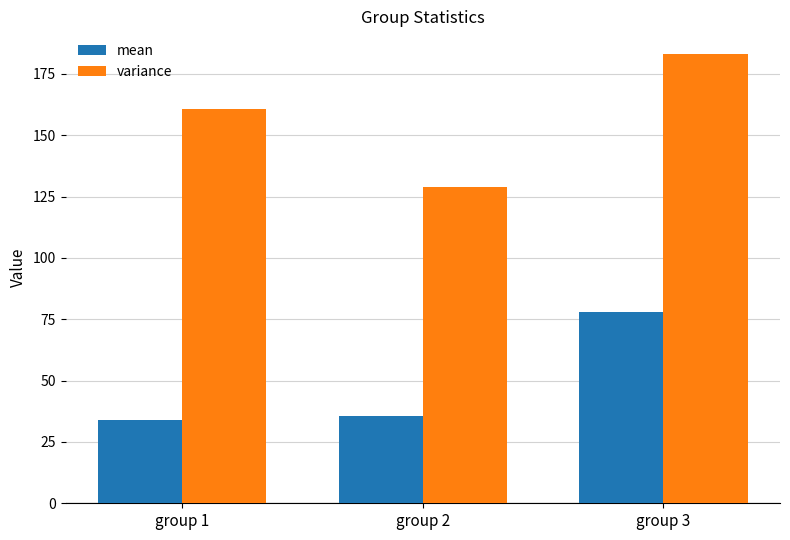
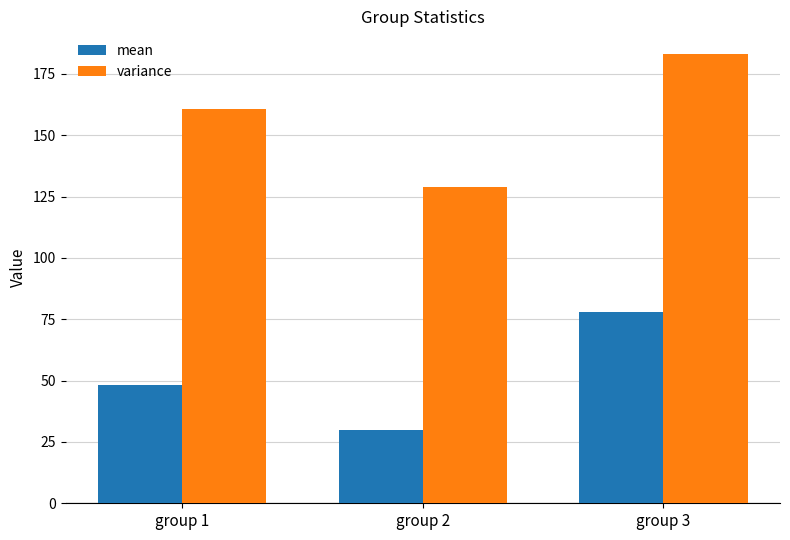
  {
    "mean": {
-     "group 1": 34,
-     "group 2": 35,
+     "group 1": 48,
+     "group 2": 30,
      "group 3": 78
    },
    "variance": {
      "group 1": 161,
      "group 2": 129,
      "group 3": 183
    }
  }
